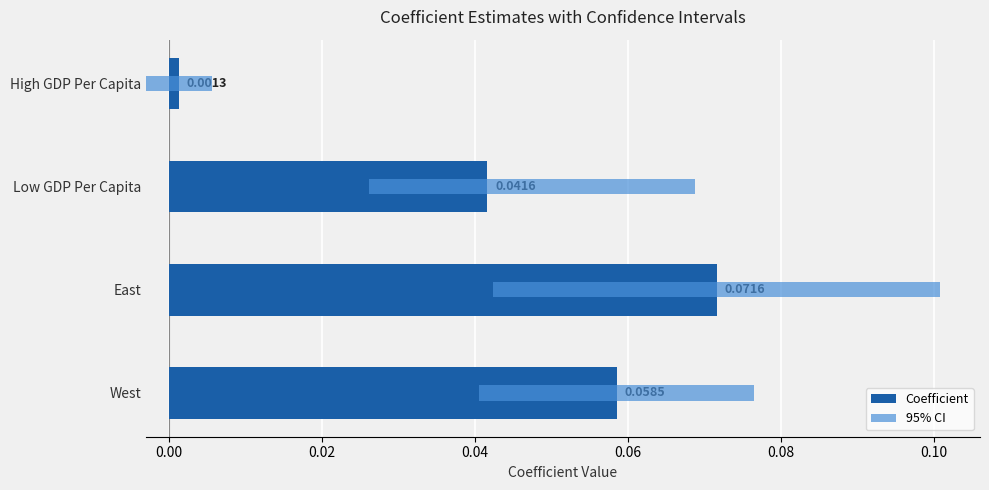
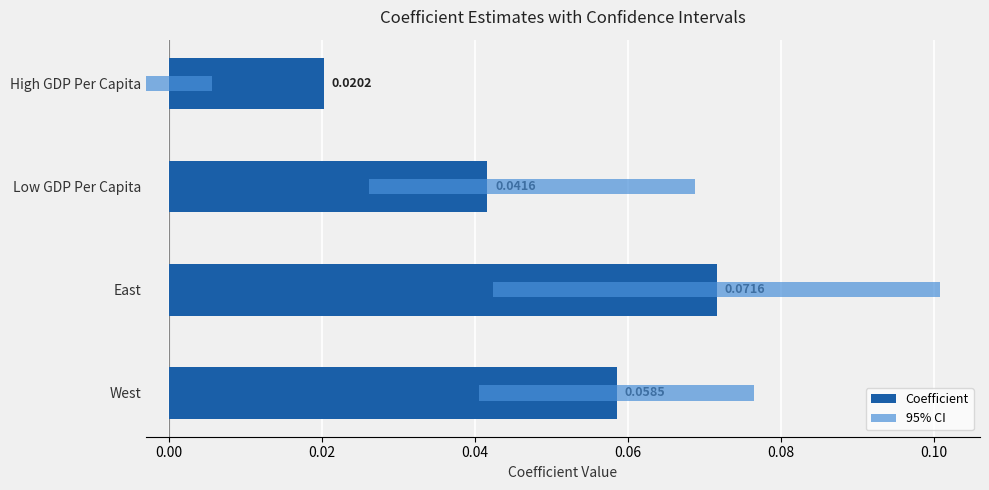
  {
    "Coefficient": {
-     "High GDP Per Capita": 0.0013
+     "High GDP Per Capita": 0.0202
    }
  }
